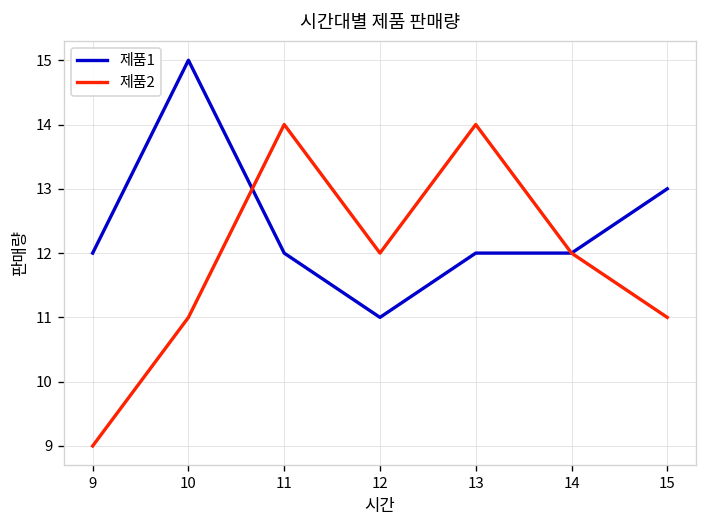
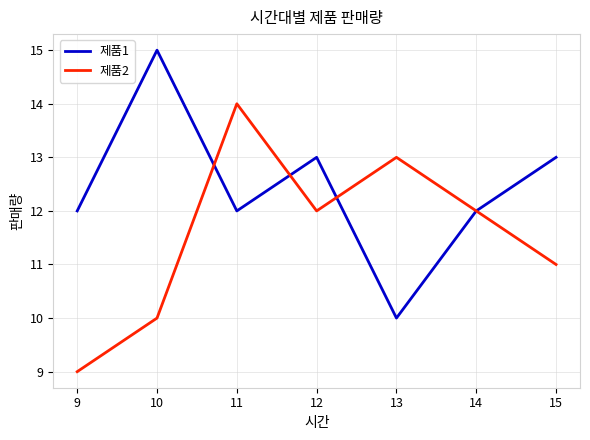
  {
    "제품1": {
      "9": 12,
      "10": 15,
      "11": 12,
-     "12": 11,
-     "13": 12,
+     "12": 13,
+     "13": 10,
      "15": 13
    },
    "제품2": {
      "9": 9,
-     "10": 11,
+     "10": 10,
      "11": 14,
      "12": 12,
-     "13": 14,
+     "13": 13,
      "15": 11
    }
  }
